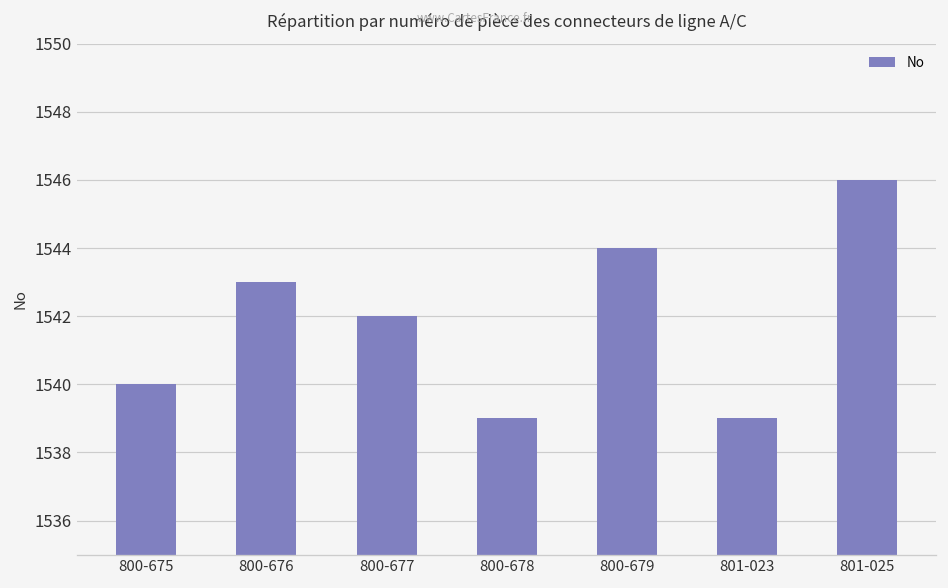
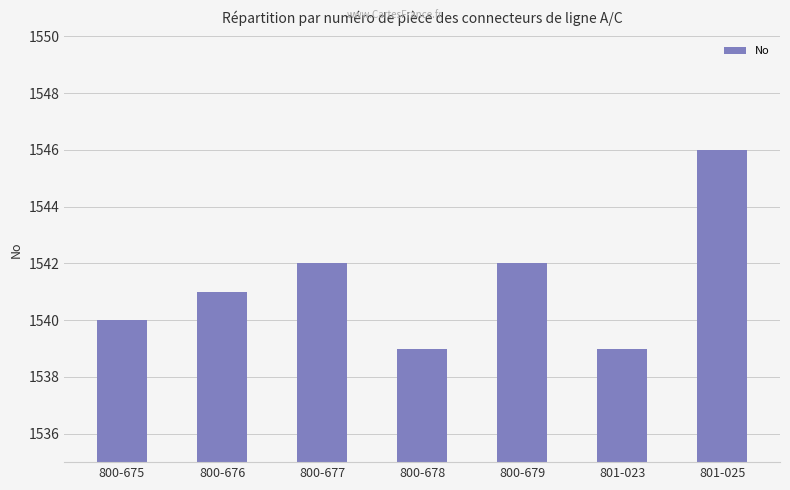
  {
    "800-675": 1540,
-   "800-676": 1543,
+   "800-676": 1541,
    "800-677": 1542,
    "800-678": 1539,
-   "800-679": 1544,
+   "800-679": 1542,
    "801-023": 1539,
    "801-025": 1546
  }
